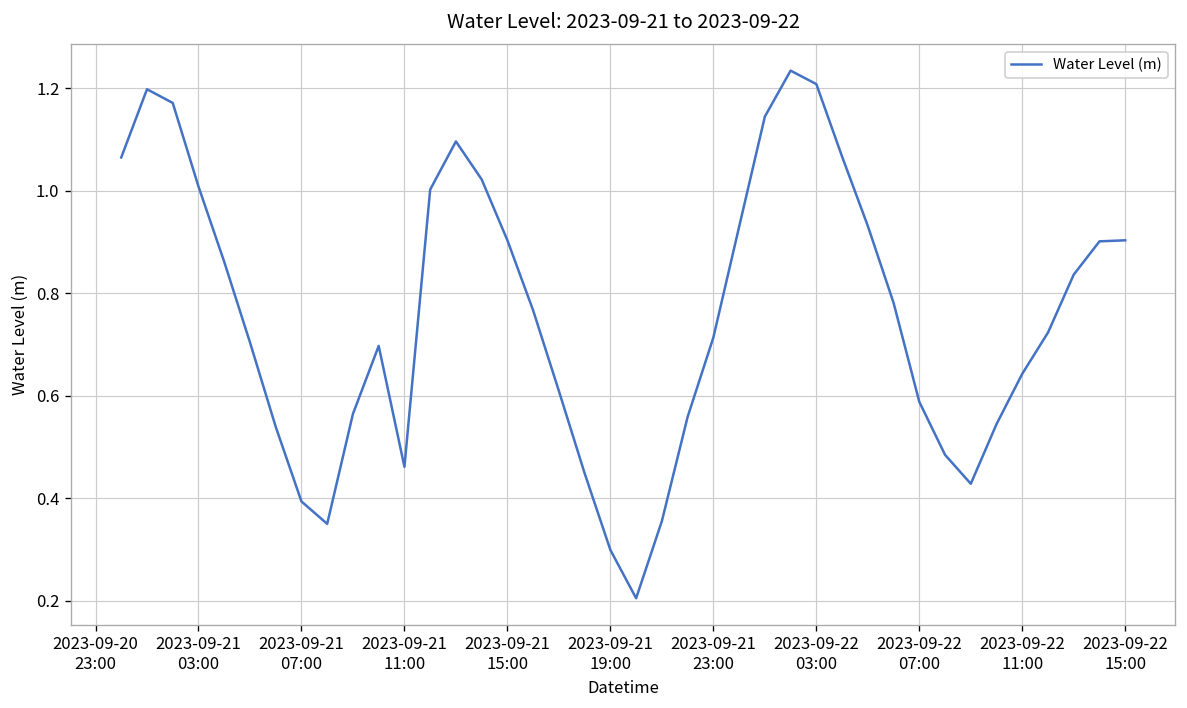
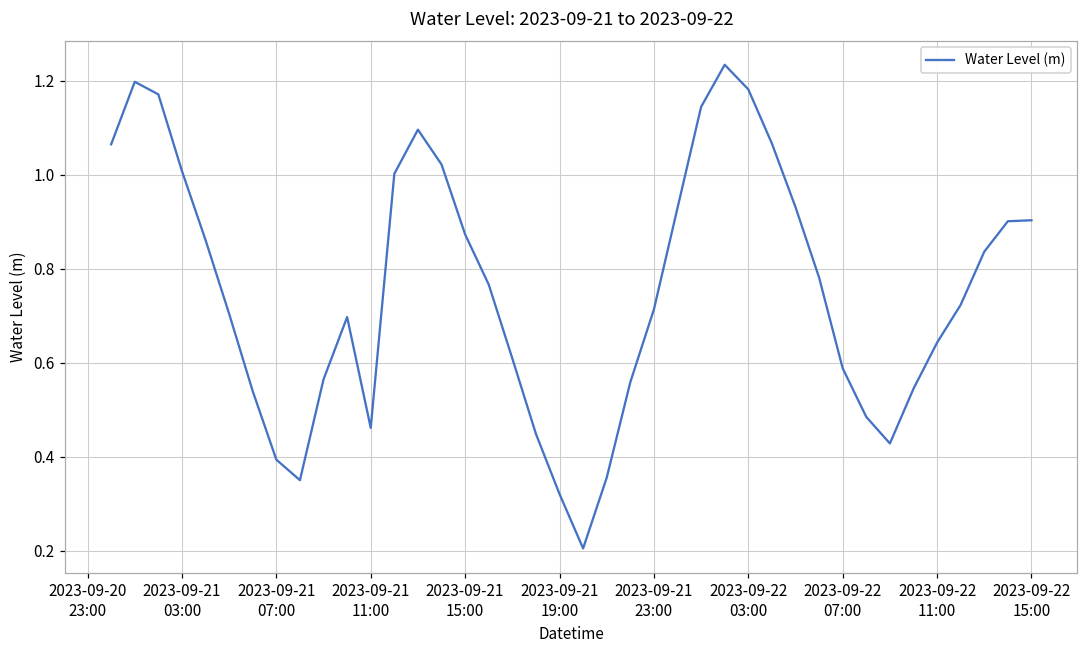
  {
    "2023-09-21 03:00": 1.01,
    "2023-09-21 07:00": 0.39,
    "2023-09-21 11:00": 0.46,
-   "2023-09-21 15:00": 0.90,
-   "2023-09-21 19:00": 0.30,
+   "2023-09-21 15:00": 0.87,
+   "2023-09-21 19:00": 0.32,
    "2023-09-21 23:00": 0.71,
-   "2023-09-22 03:00": 1.21,
+   "2023-09-22 03:00": 1.18,
    "2023-09-22 07:00": 0.59,
    "2023-09-22 11:00": 0.64,
    "2023-09-22 15:00": 0.90
  }
